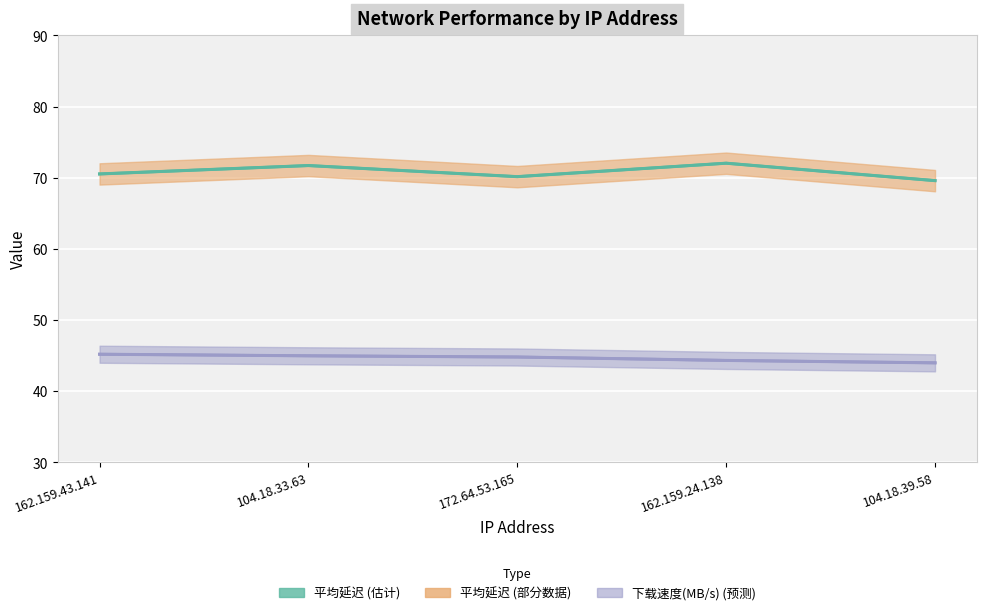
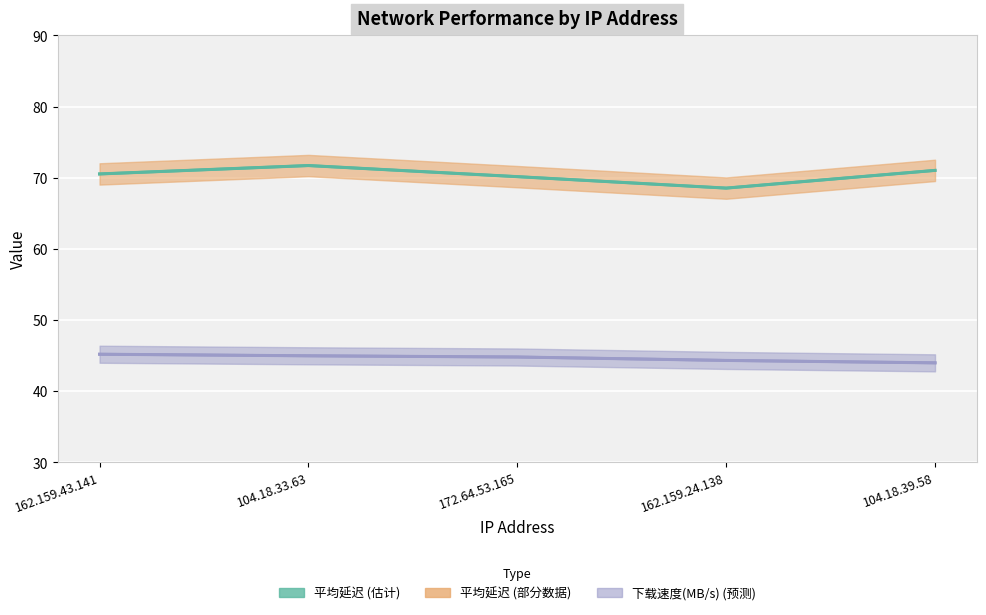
  {
    "平均延迟 (估计)": {
      "162.159.43.141": 71,
      "104.18.33.63": 72,
      "172.64.53.165": 70,
-     "162.159.24.138": 72,
-     "104.18.39.58": 70
+     "162.159.24.138": 69,
+     "104.18.39.58": 71
    }
  }
